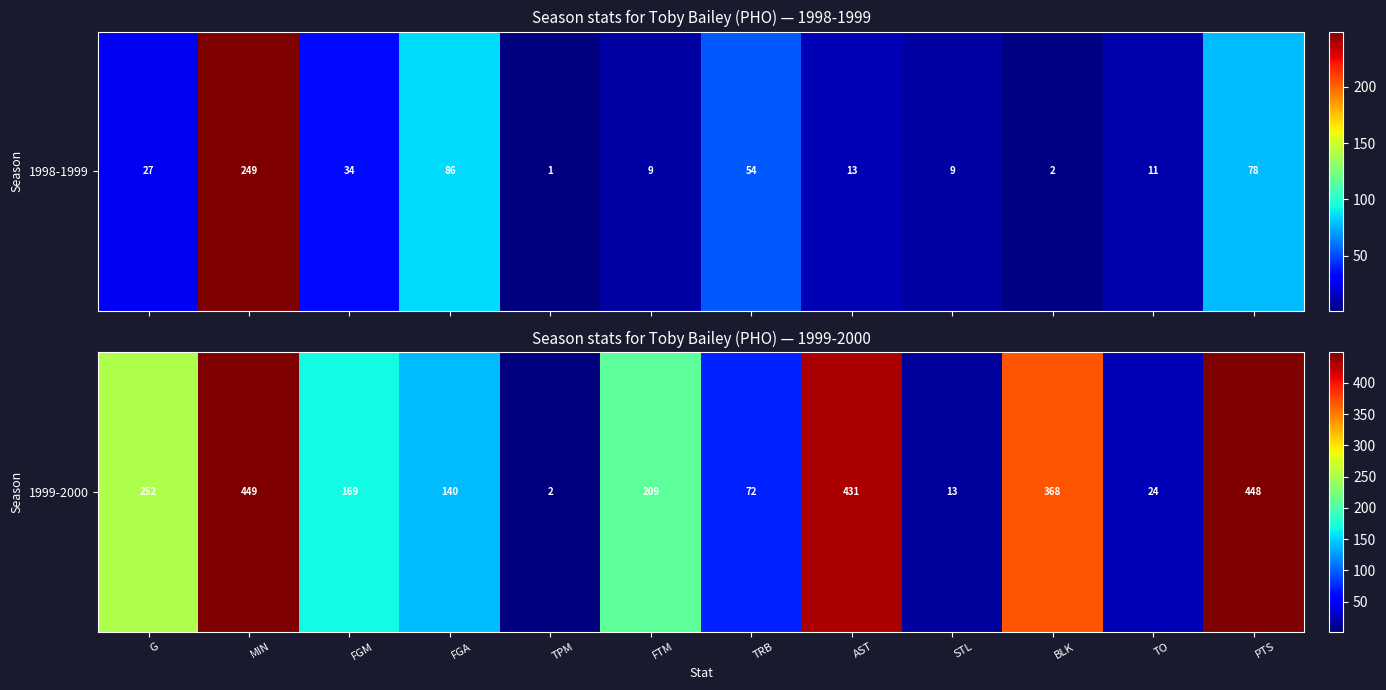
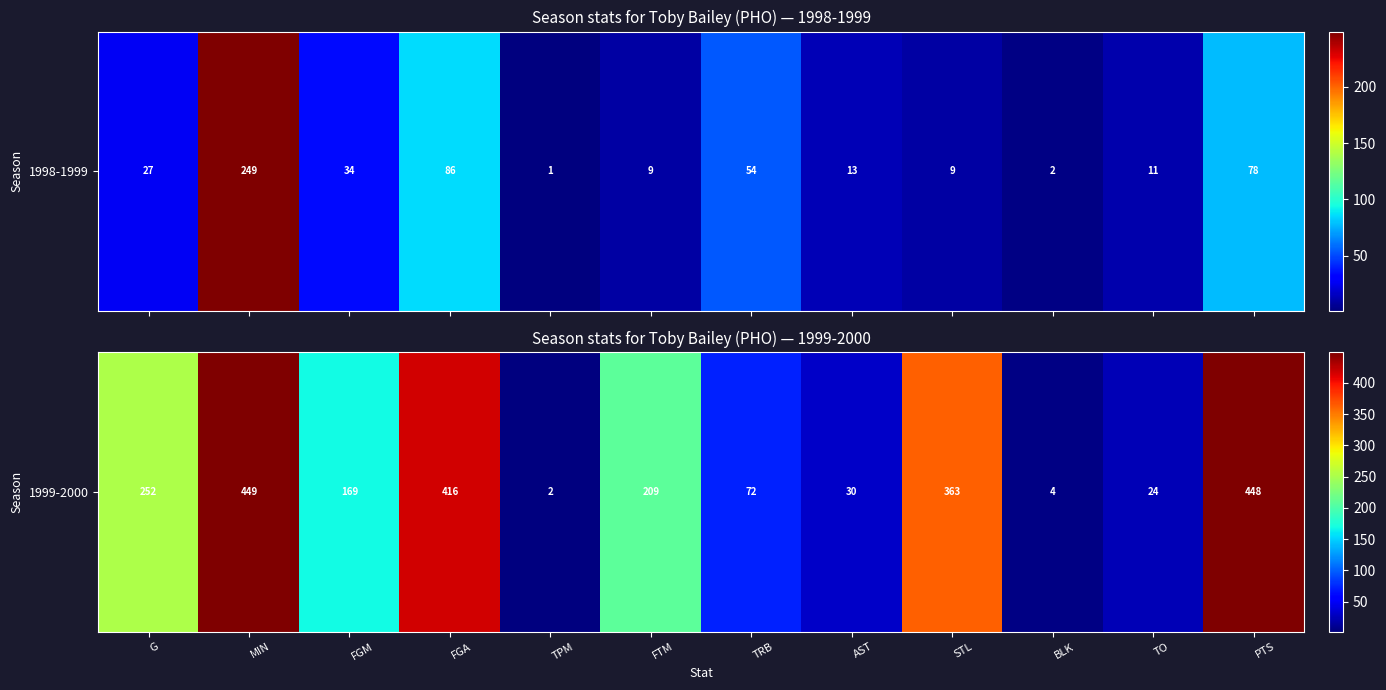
  {
    "Season stats for Toby Bailey (PHO) — 1999-2000": {
      "1999-2000": {
        "G": 252,
        "MIN": 449,
        "FGM": 169,
-       "FGA": 140,
+       "FGA": 416,
        "TPM": 2,
        "FTM": 209,
        "TRB": 72,
-       "AST": 431,
-       "STL": 13,
-       "BLK": 368,
+       "AST": 30,
+       "STL": 363,
+       "BLK": 4,
        "TO": 24,
        "PTS": 448
      }
    }
  }
